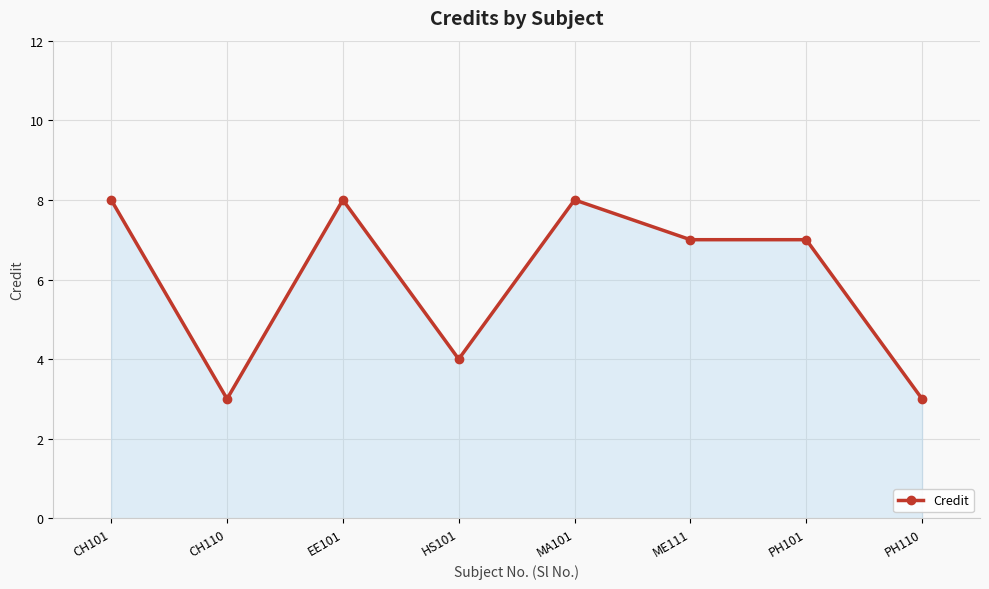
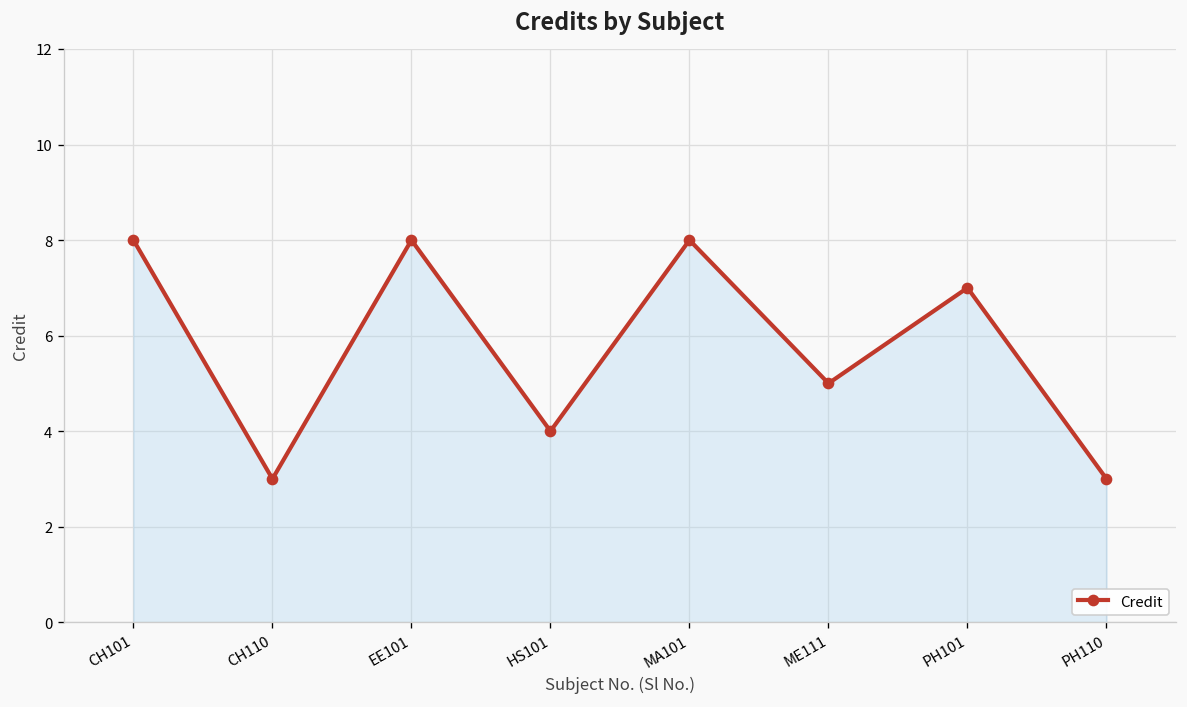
  {
    "CH101": 8,
    "CH110": 3,
    "EE101": 8,
    "HS101": 4,
    "MA101": 8,
-   "ME111": 7,
+   "ME111": 5,
    "PH101": 7,
    "PH110": 3
  }
